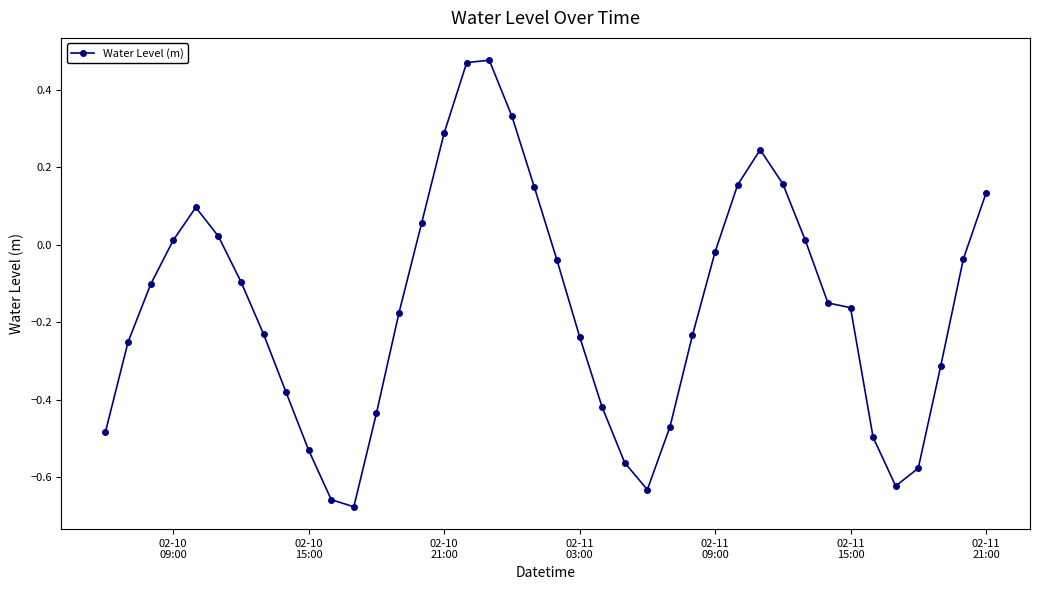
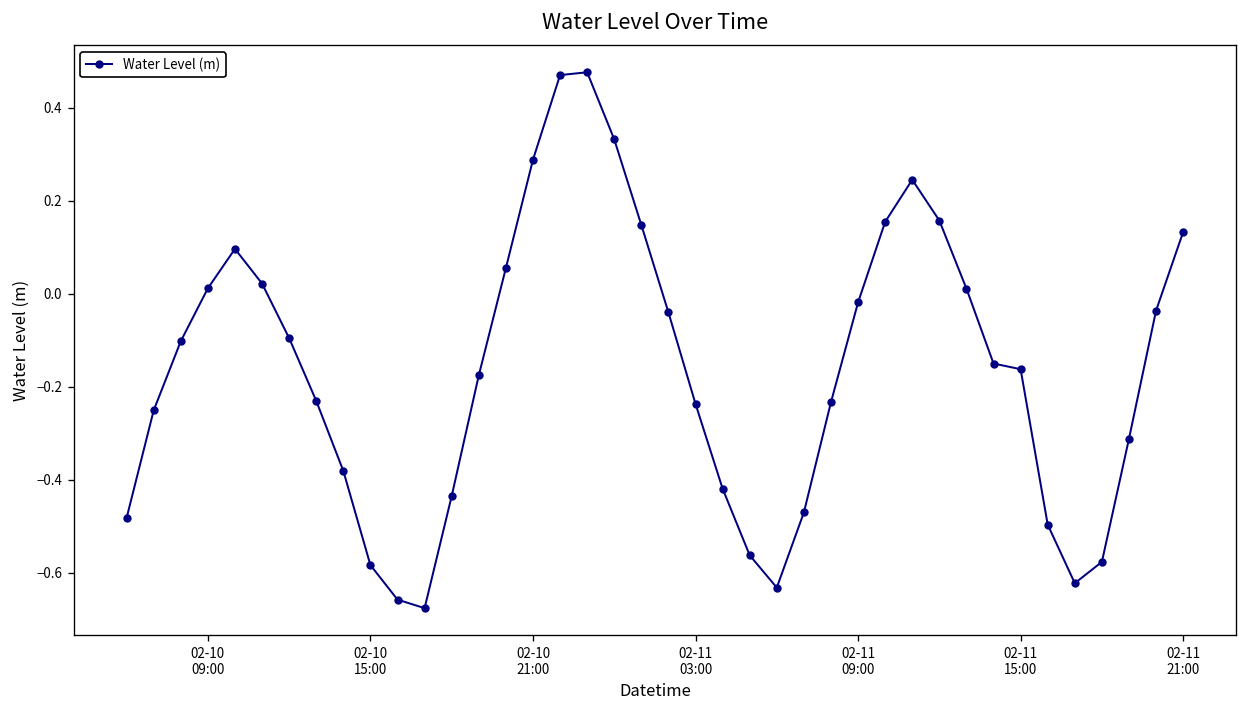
  {
    "02-10 09:00": 0.01,
-   "02-10 15:00": -0.53,
+   "02-10 15:00": -0.58,
    "02-10 21:00": 0.29,
    "02-11 03:00": -0.24,
    "02-11 09:00": -0.02,
    "02-11 15:00": -0.16,
    "02-11 21:00": 0.13
  }
